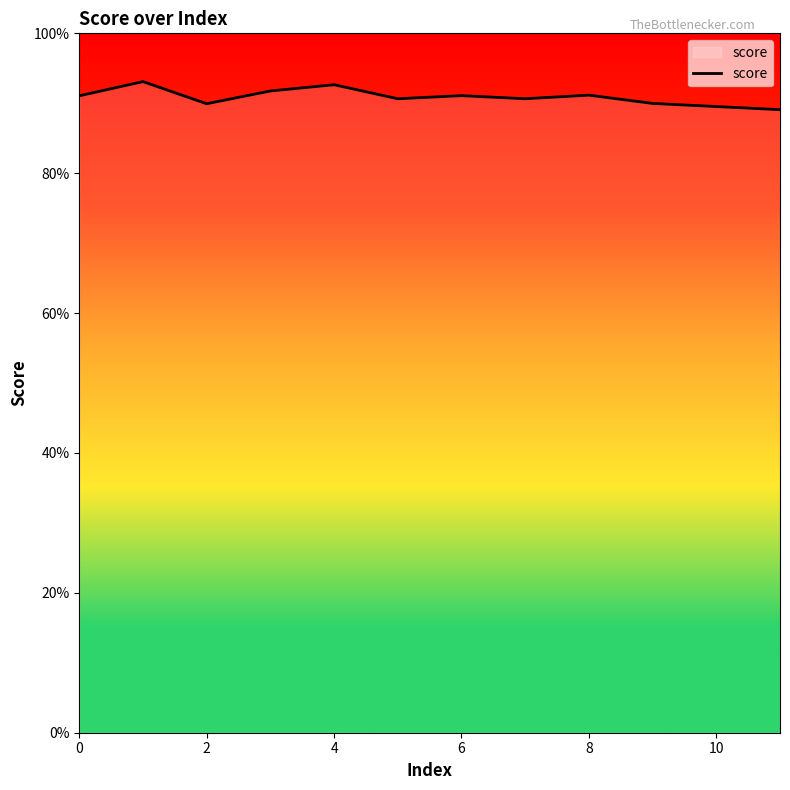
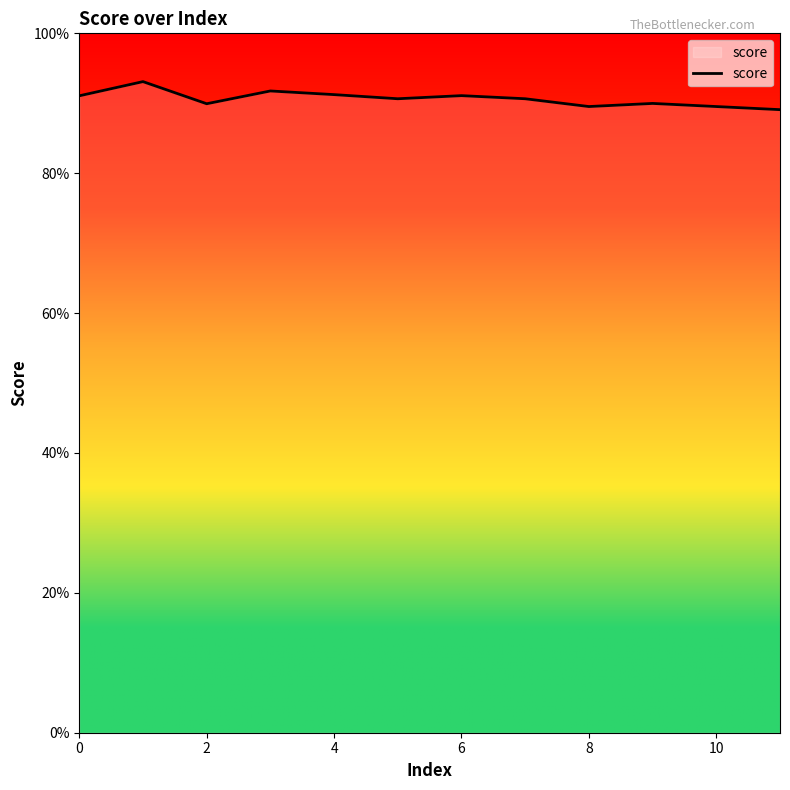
  {
    "0": "91%",
    "2": "90%",
-   "4": "93%",
+   "4": "91%",
    "6": "91%",
-   "8": "91%",
+   "8": "90%",
    "10": "90%"
  }
